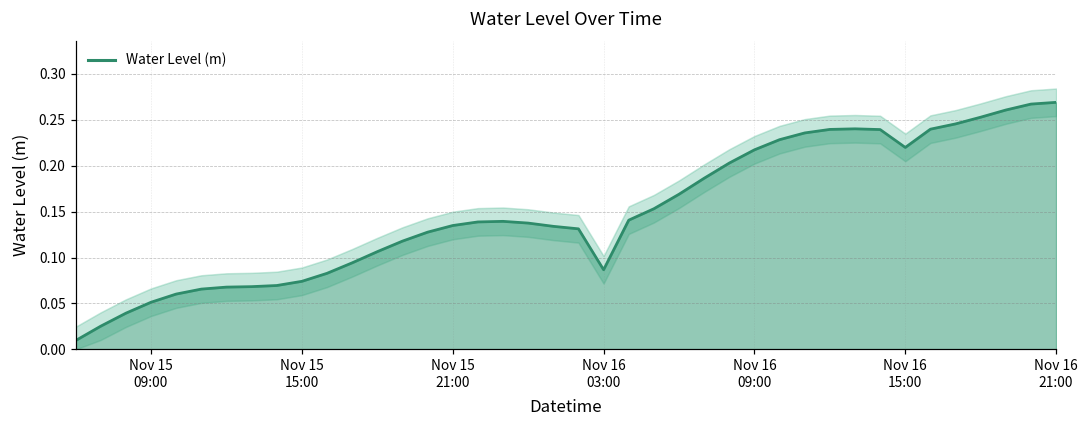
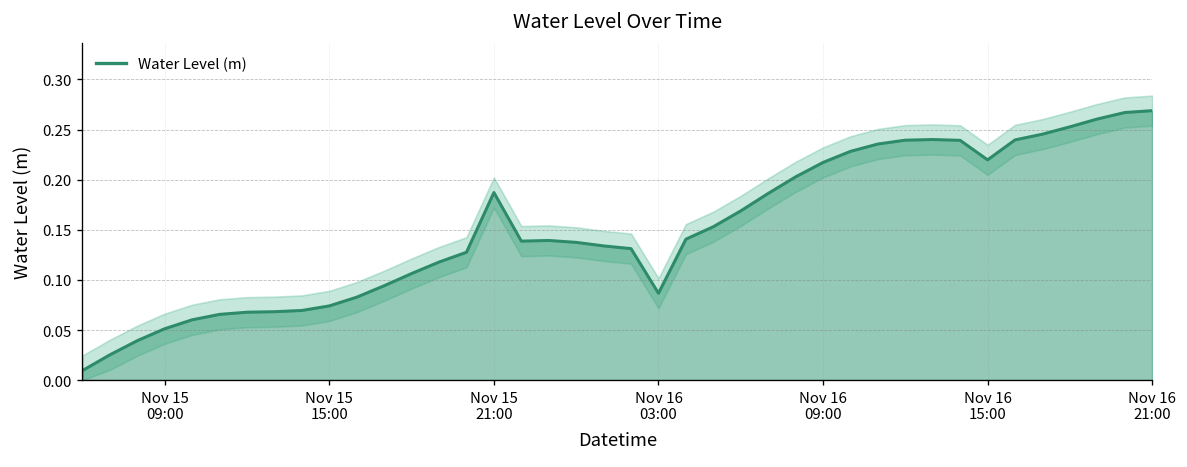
  {
    "Water Level (m)": {
      "Nov 15 09:00": 0.05,
      "Nov 15 15:00": 0.07,
-     "Nov 15 21:00": 0.13,
+     "Nov 15 21:00": 0.19,
      "Nov 16 03:00": 0.09,
      "Nov 16 09:00": 0.22,
      "Nov 16 15:00": 0.22,
      "Nov 16 21:00": 0.27
    }
  }
